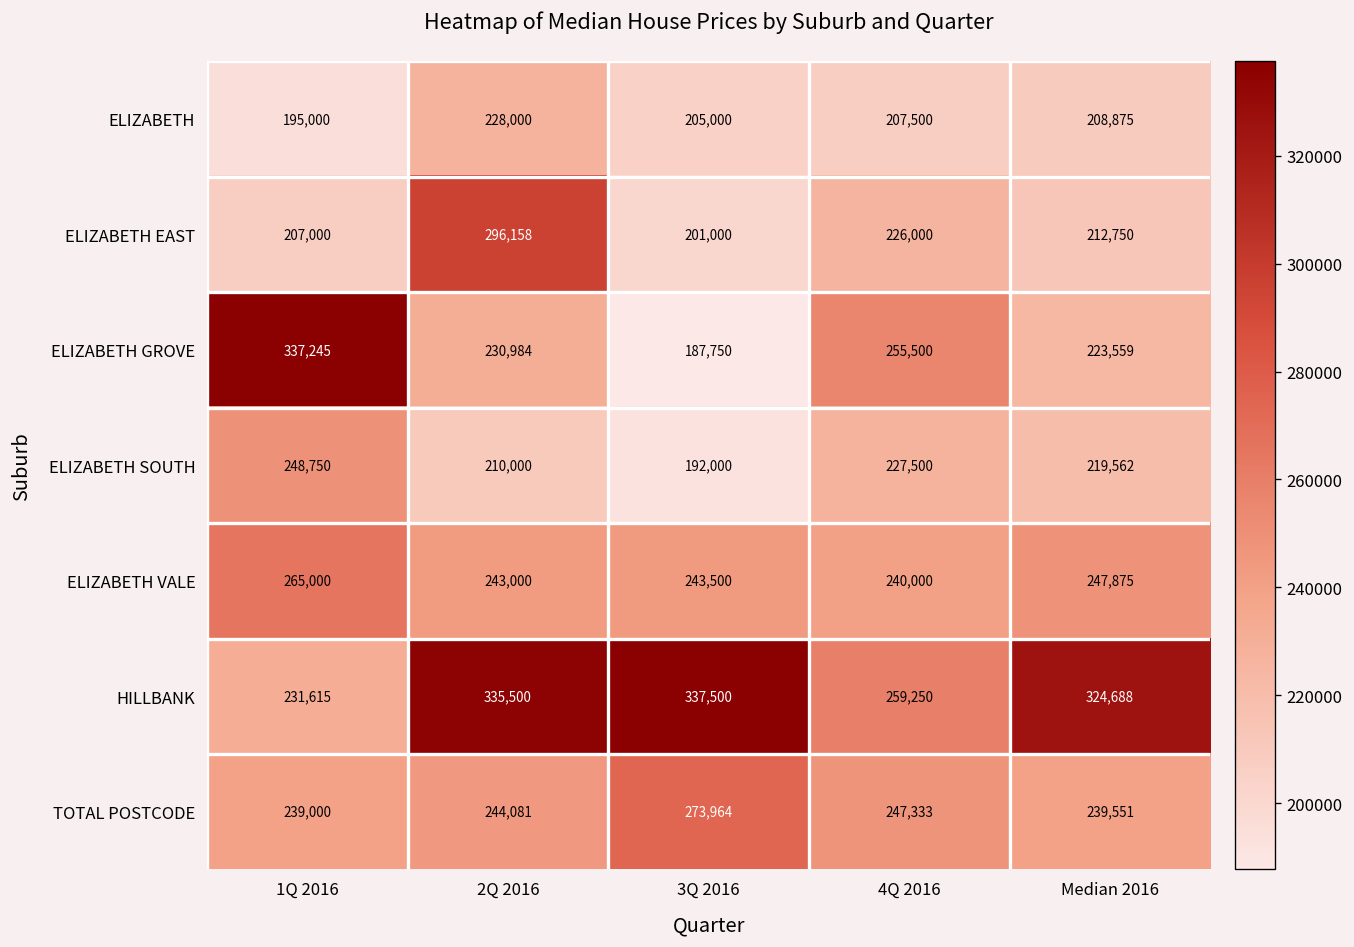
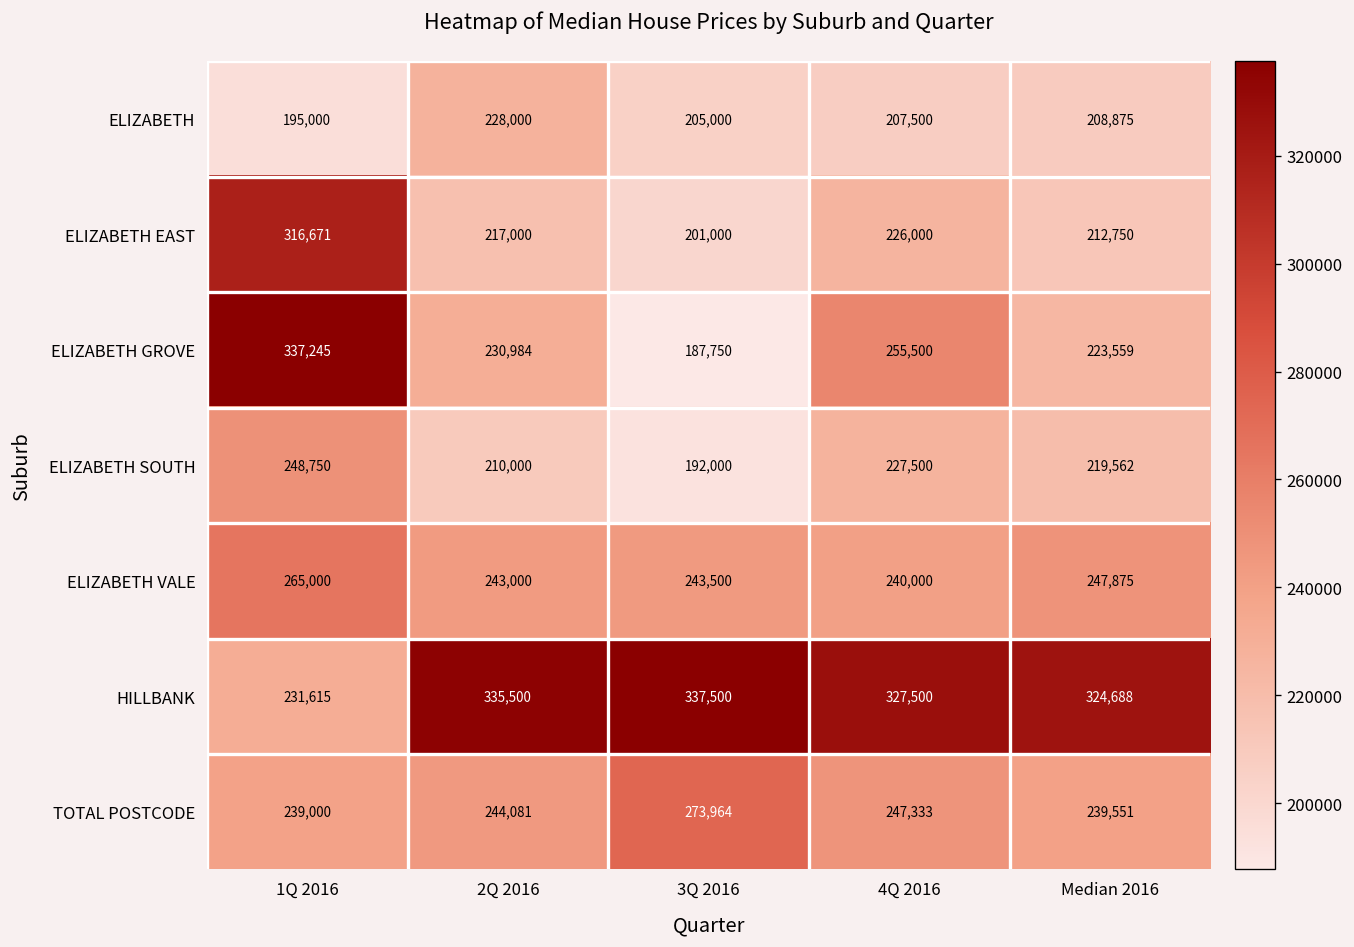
  {
    "ELIZABETH": {
      "1Q 2016": "195,000",
      "2Q 2016": "228,000",
      "3Q 2016": "205,000",
      "4Q 2016": "207,500",
      "Median 2016": "208,875"
    },
    "ELIZABETH EAST": {
-     "1Q 2016": "207,000",
-     "2Q 2016": "296,158",
+     "1Q 2016": "316,671",
+     "2Q 2016": "217,000",
      "3Q 2016": "201,000",
      "4Q 2016": "226,000",
      "Median 2016": "212,750"
    },
    "ELIZABETH GROVE": {
      "1Q 2016": "337,245",
      "2Q 2016": "230,984",
      "3Q 2016": "187,750",
      "4Q 2016": "255,500",
      "Median 2016": "223,559"
    },
    "ELIZABETH SOUTH": {
      "1Q 2016": "248,750",
      "2Q 2016": "210,000",
      "3Q 2016": "192,000",
      "4Q 2016": "227,500",
      "Median 2016": "219,562"
    },
    "ELIZABETH VALE": {
      "1Q 2016": "265,000",
      "2Q 2016": "243,000",
      "3Q 2016": "243,500",
      "4Q 2016": "240,000",
      "Median 2016": "247,875"
    },
    "HILLBANK": {
      "1Q 2016": "231,615",
      "2Q 2016": "335,500",
      "3Q 2016": "337,500",
-     "4Q 2016": "259,250",
+     "4Q 2016": "327,500",
      "Median 2016": "324,688"
    },
    "TOTAL POSTCODE": {
      "1Q 2016": "239,000",
      "2Q 2016": "244,081",
      "3Q 2016": "273,964",
      "4Q 2016": "247,333",
      "Median 2016": "239,551"
    }
  }
